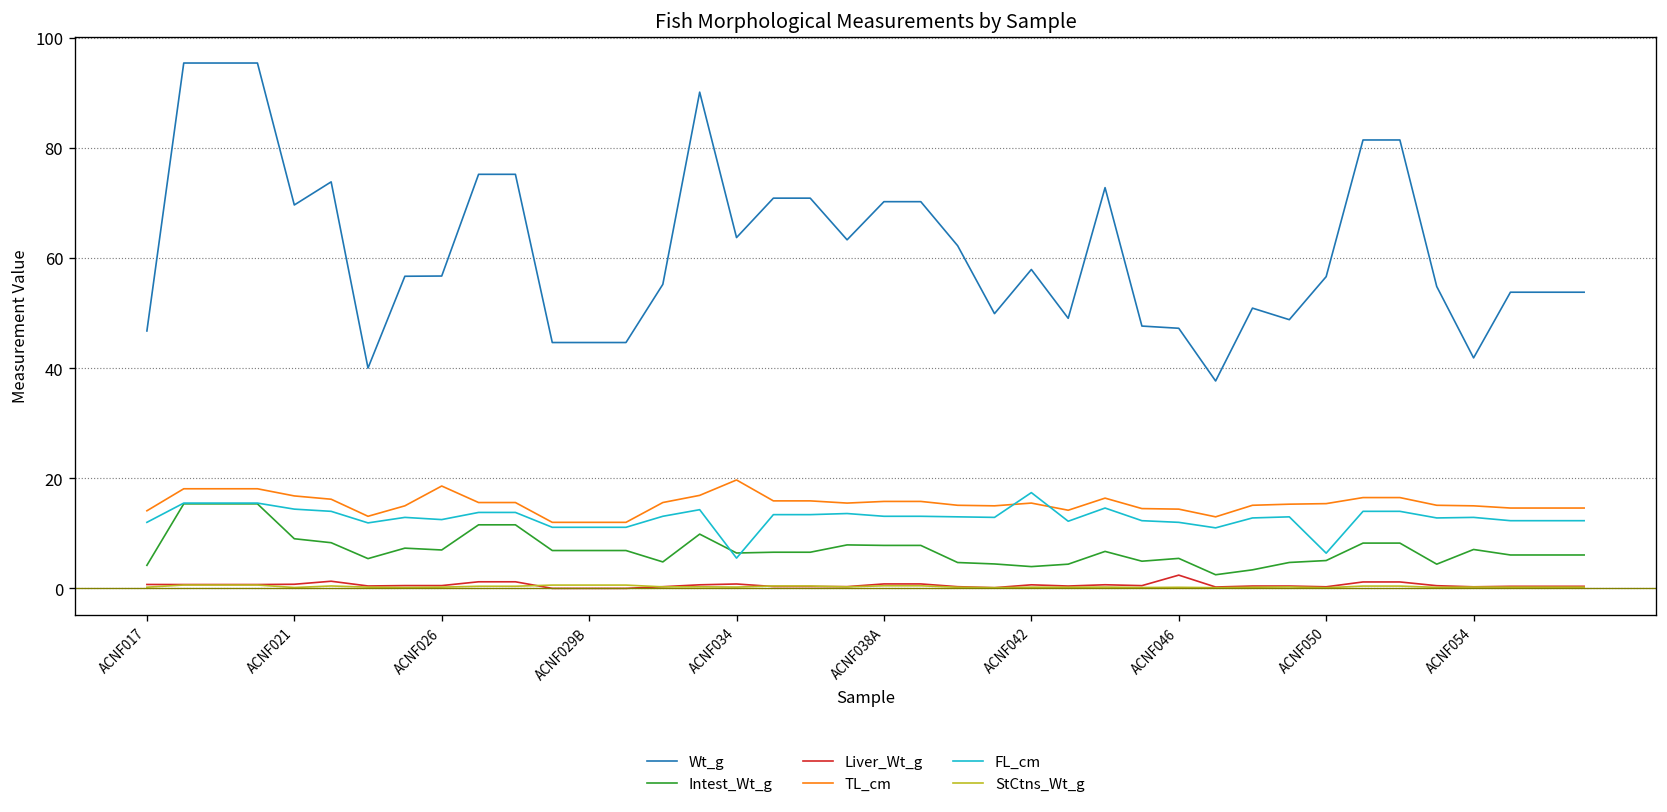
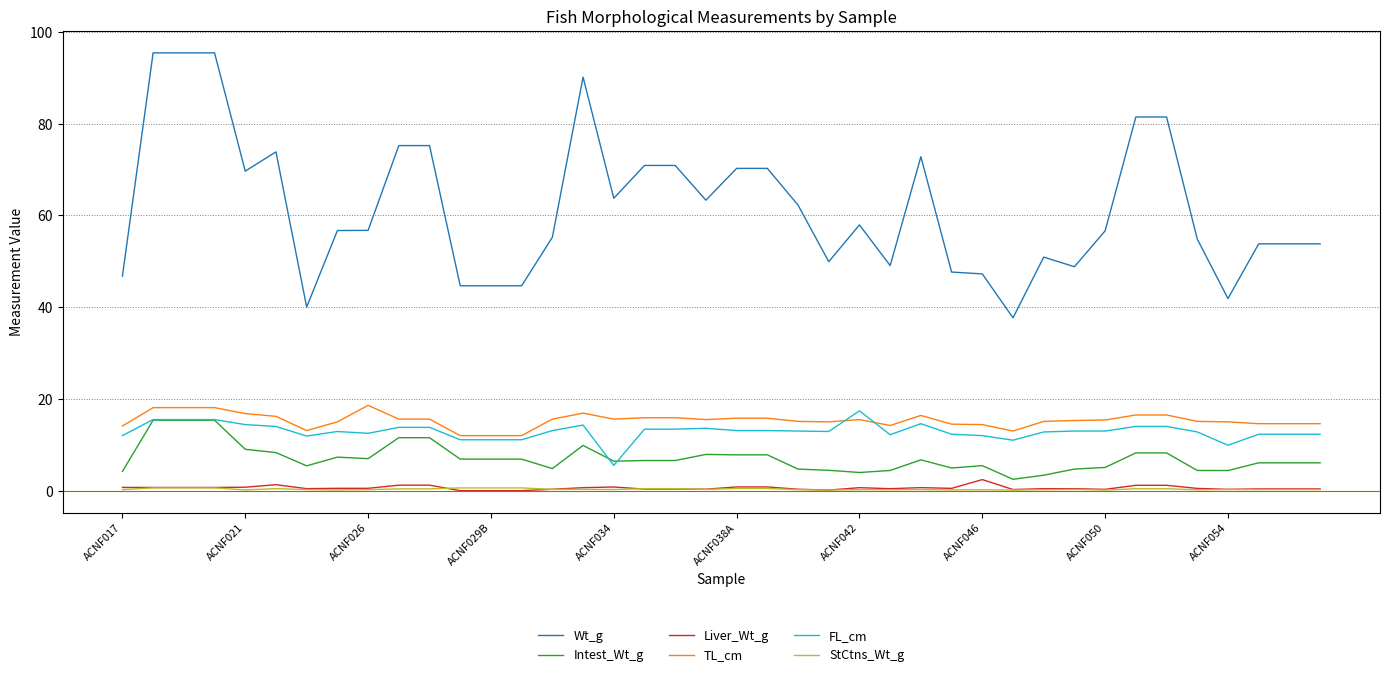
  {
    "Wt_g": {
      "ACNF017": 47,
      "ACNF021": 70,
      "ACNF026": 57,
      "ACNF029B": 45,
      "ACNF034": 64,
      "ACNF038A": 70,
      "ACNF042": 58,
      "ACNF046": 47,
      "ACNF050": 57,
      "ACNF054": 42
    },
    "Intest_Wt_g": {
      "ACNF017": 4,
      "ACNF021": 9,
      "ACNF026": 7,
      "ACNF029B": 7,
      "ACNF034": 6,
      "ACNF038A": 8,
      "ACNF042": 4,
      "ACNF046": 5,
      "ACNF050": 5,
-     "ACNF054": 7
+     "ACNF054": 4
    },
    "Liver_Wt_g": {
      "ACNF021": 1,
      "ACNF029B": 0,
      "ACNF046": 2
    },
    "TL_cm": {
      "ACNF017": 14,
      "ACNF021": 17,
      "ACNF026": 19,
      "ACNF029B": 12,
-     "ACNF034": 20,
+     "ACNF034": 16,
      "ACNF038A": 16,
      "ACNF042": 16,
      "ACNF046": 14,
      "ACNF050": 15,
      "ACNF054": 15
    },
    "FL_cm": {
      "ACNF017": 12,
      "ACNF021": 14,
      "ACNF026": 13,
      "ACNF029B": 11,
      "ACNF034": 6,
      "ACNF038A": 13,
      "ACNF042": 17,
      "ACNF046": 12,
-     "ACNF050": 6,
-     "ACNF054": 13
+     "ACNF050": 13,
+     "ACNF054": 10
    },
    "StCtns_Wt_g": {
      "ACNF021": 0,
      "ACNF029B": 1,
      "ACNF046": 0
    }
  }
